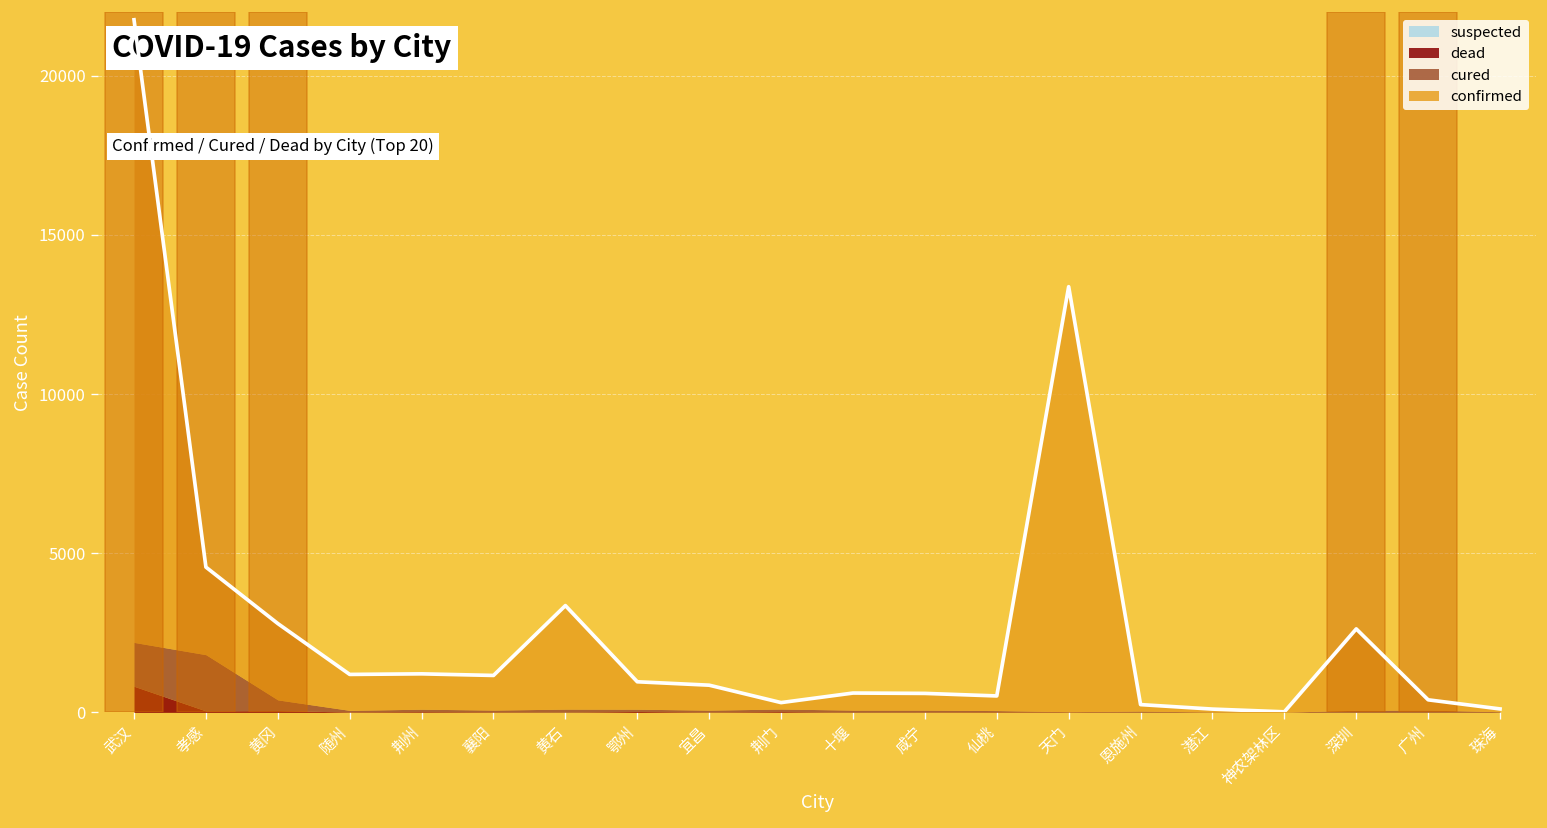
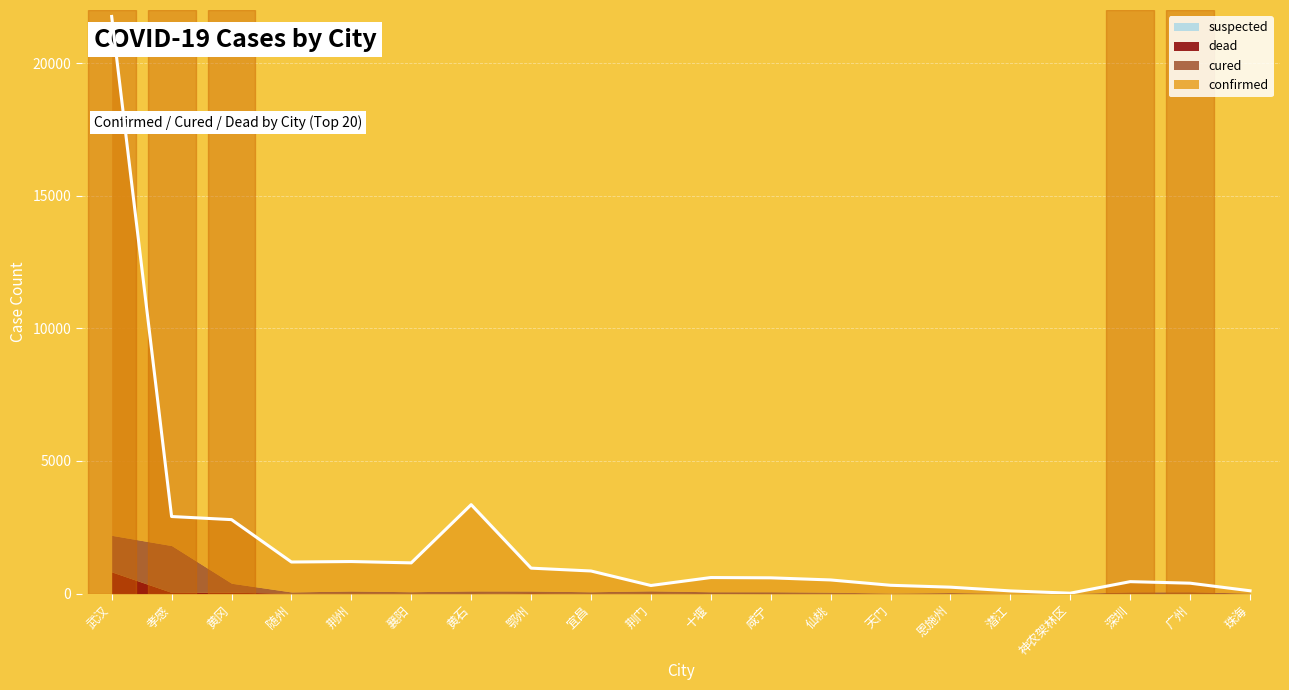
  {
    "suspected": {
      "武汉": 0
    },
    "dead": {
      "武汉": 800
    },
    "cured": {
      "武汉": 1400,
      "孝感": 1800,
      "黄冈": 300,
      "黄石": 100
    },
    "confirmed": {
      "武汉": 19600,
-     "孝感": 2800,
+     "孝感": 1100,
      "黄冈": 2400,
      "随州": 1100,
      "荆州": 1100,
      "襄阳": 1100,
      "黄石": 3300,
      "鄂州": 900,
      "宜昌": 800,
      "荆门": 200,
      "十堰": 500,
      "咸宁": 500,
      "仙桃": 500,
-     "天门": 13400,
+     "天门": 300,
      "恩施州": 200,
-     "深圳": 2600,
+     "深圳": 400,
      "广州": 300
    }
  }
